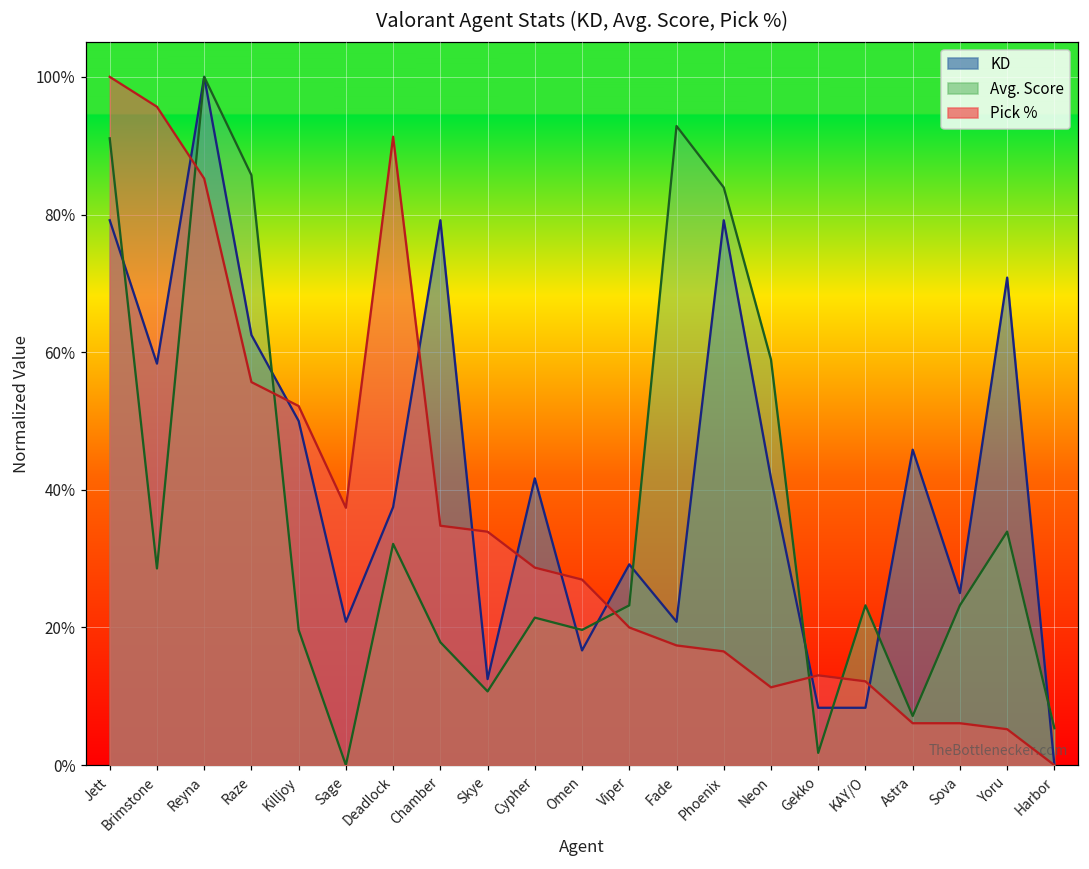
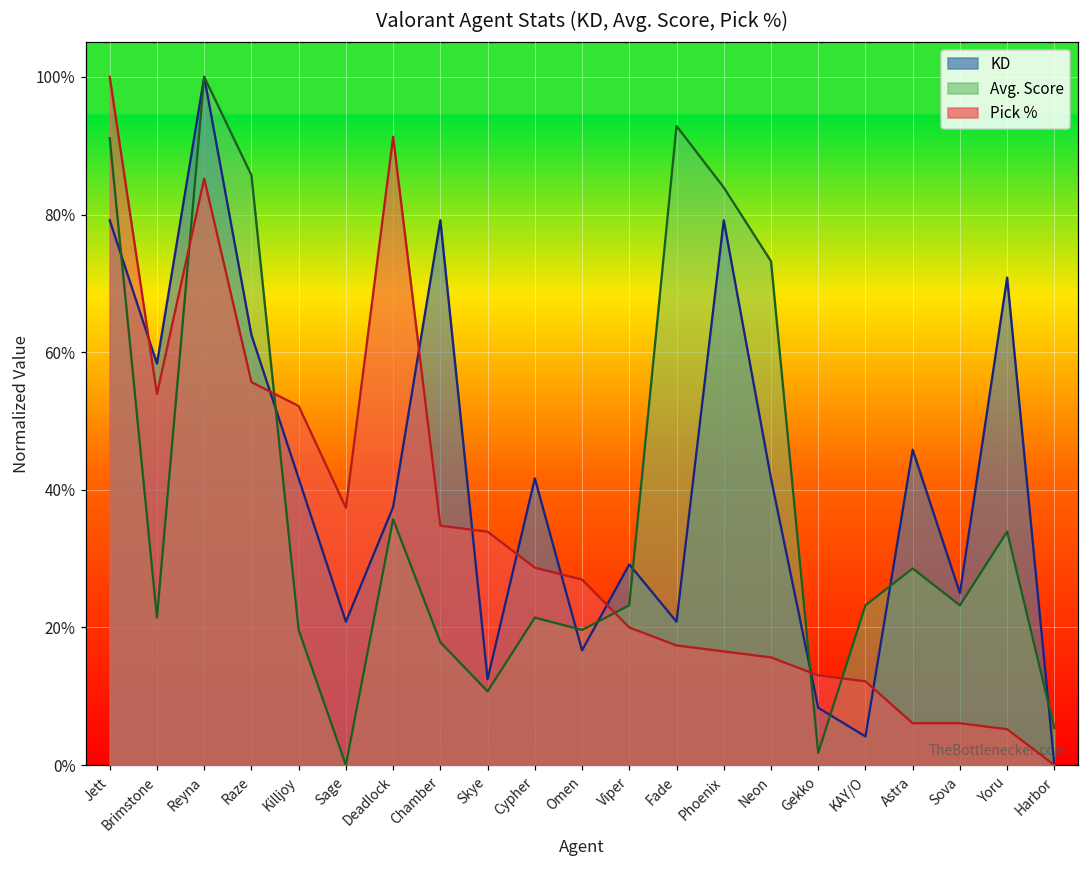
  {
    "KD": {
      "Jett": "79%",
      "Brimstone": "58%",
      "Raze": "63%",
-     "Killjoy": "50%",
+     "Killjoy": "42%",
      "Sage": "21%",
      "Deadlock": "38%",
      "Chamber": "79%",
      "Skye": "12%",
      "Cypher": "42%",
      "Omen": "17%",
      "Viper": "29%",
      "Fade": "21%",
      "Phoenix": "79%",
      "Neon": "42%",
      "Gekko": "8%",
-     "KAY/O": "8%",
+     "KAY/O": "4%",
      "Astra": "46%",
      "Sova": "25%",
      "Yoru": "71%"
    },
    "Avg. Score": {
      "Jett": "91%",
-     "Brimstone": "29%",
+     "Brimstone": "21%",
      "Raze": "86%",
      "Killjoy": "20%",
      "Sage": "0%",
-     "Deadlock": "32%",
+     "Deadlock": "36%",
      "Chamber": "18%",
      "Skye": "11%",
      "Cypher": "21%",
      "Omen": "20%",
      "Viper": "23%",
      "Fade": "93%",
      "Phoenix": "84%",
-     "Neon": "59%",
+     "Neon": "73%",
      "Gekko": "2%",
      "KAY/O": "23%",
-     "Astra": "7%",
+     "Astra": "29%",
      "Sova": "23%",
      "Yoru": "34%",
      "Harbor": "5%"
    },
    "Pick %": {
      "Jett": "100%",
-     "Brimstone": "96%",
+     "Brimstone": "54%",
      "Reyna": "85%",
      "Raze": "56%",
      "Killjoy": "52%",
      "Sage": "37%",
      "Deadlock": "91%",
      "Chamber": "35%",
      "Skye": "34%",
      "Cypher": "29%",
      "Omen": "27%",
      "Viper": "20%",
      "Fade": "17%",
      "Phoenix": "17%",
-     "Neon": "11%",
+     "Neon": "16%",
      "Gekko": "13%",
      "KAY/O": "12%",
      "Astra": "6%",
      "Sova": "6%",
      "Yoru": "5%"
    }
  }
